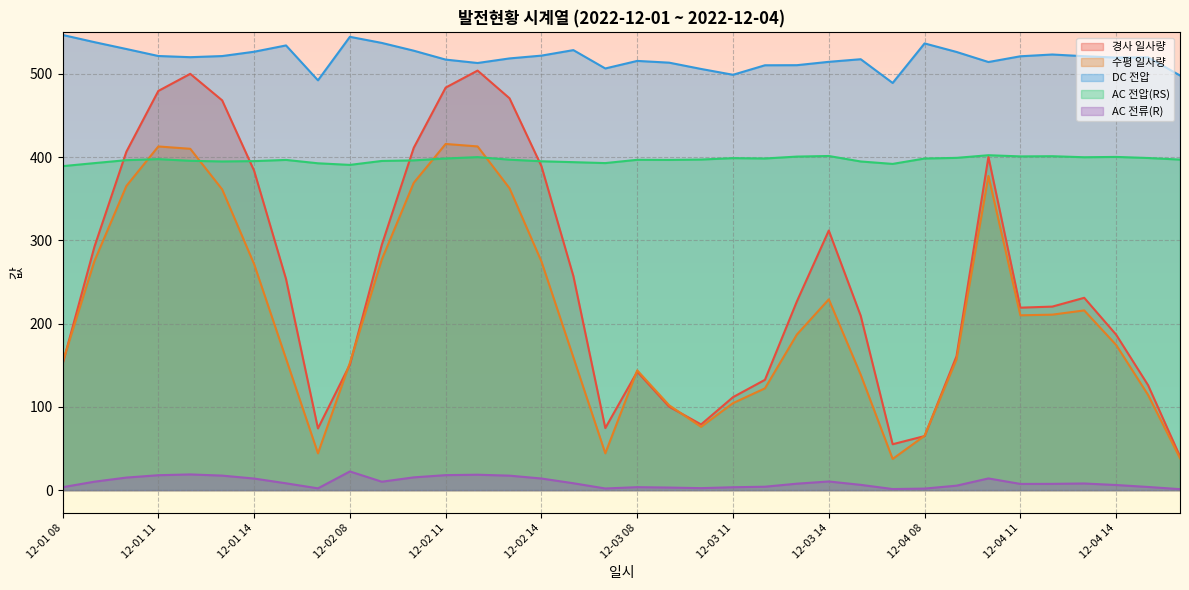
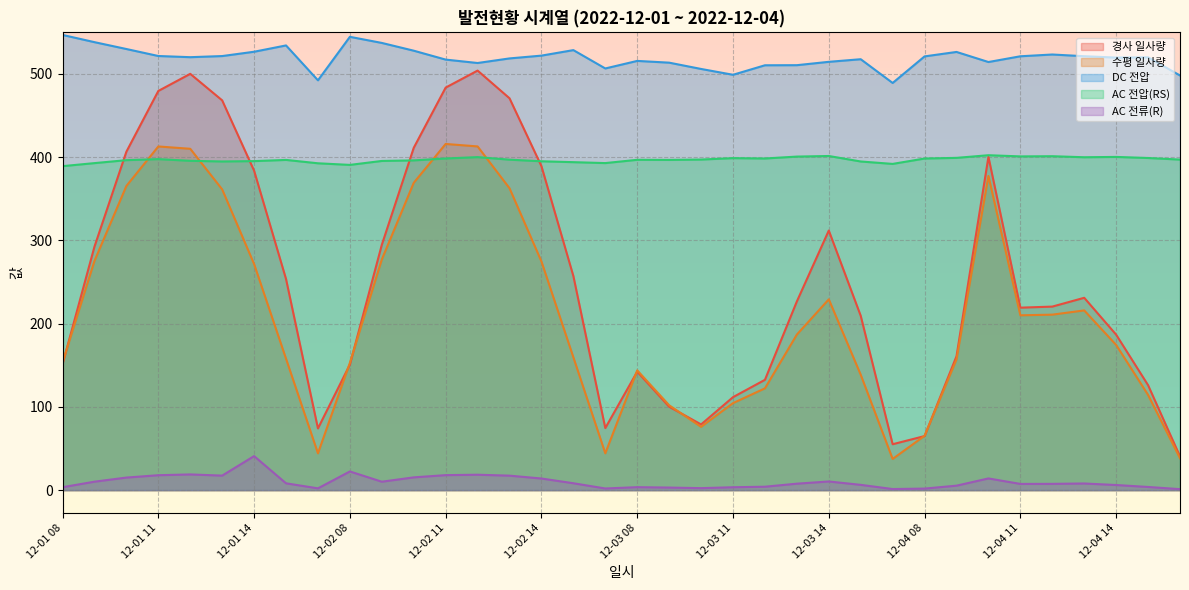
  {
    "DC 전압": {
      "12-01 08": 550,
      "12-01 11": 520,
      "12-01 14": 530,
      "12-02 08": 540,
      "12-02 11": 520,
      "12-02 14": 520,
      "12-03 08": 520,
      "12-03 11": 500,
      "12-03 14": 510,
-     "12-04 08": 540,
+     "12-04 08": 520,
      "12-04 11": 520
    },
    "AC 전압(RS)": {
      "12-01 08": 390,
      "12-01 11": 400,
      "12-01 14": 400,
      "12-02 08": 390,
      "12-02 11": 400,
      "12-02 14": 400,
      "12-03 08": 400,
      "12-03 11": 400,
      "12-03 14": 400,
      "12-04 08": 400,
      "12-04 11": 400,
      "12-04 14": 400
    },
    "AC 전류(R)": {
      "12-01 08": 0,
      "12-01 11": 20,
-     "12-01 14": 10,
+     "12-01 14": 40,
      "12-02 08": 20,
      "12-02 11": 20,
      "12-02 14": 10,
      "12-03 08": 0,
      "12-03 11": 0,
      "12-03 14": 10,
      "12-04 08": 0,
      "12-04 11": 10,
      "12-04 14": 10
    }
  }
